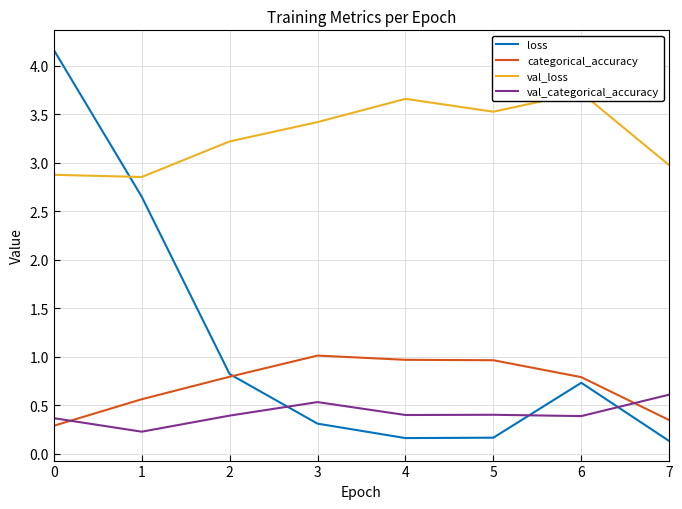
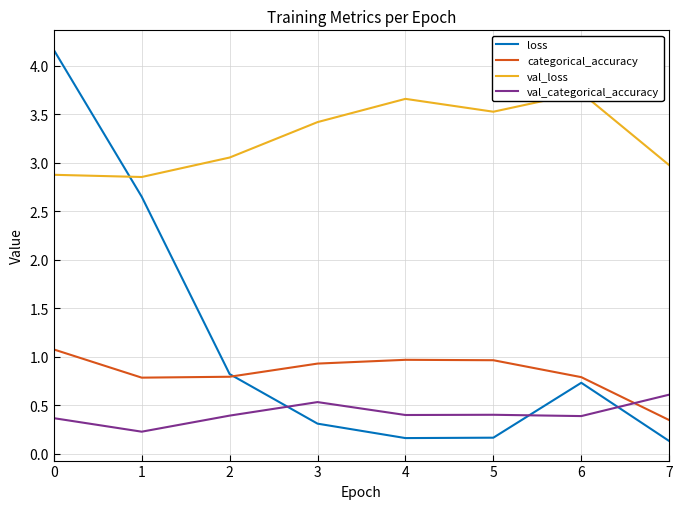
  {
    "loss": {
      "0": 4.2,
      "1": 2.6,
      "2": 0.8,
      "3": 0.3,
      "4": 0.2,
      "5": 0.2,
      "6": 0.7,
      "7": 0.1
    },
    "categorical_accuracy": {
-     "0": 0.3,
-     "1": 0.6,
+     "0": 1.1,
+     "1": 0.8,
      "2": 0.8,
-     "3": 1.0,
+     "3": 0.9,
      "4": 1.0,
      "5": 1.0,
      "6": 0.8,
      "7": 0.3
    },
    "val_loss": {
      "0": 2.9,
      "1": 2.9,
-     "2": 3.2,
+     "2": 3.1,
      "3": 3.4,
      "4": 3.7,
      "5": 3.5,
      "7": 3.0
    },
    "val_categorical_accuracy": {
      "0": 0.4,
      "1": 0.2,
      "2": 0.4,
      "3": 0.5,
      "4": 0.4,
      "5": 0.4,
      "6": 0.4,
      "7": 0.6
    }
  }
